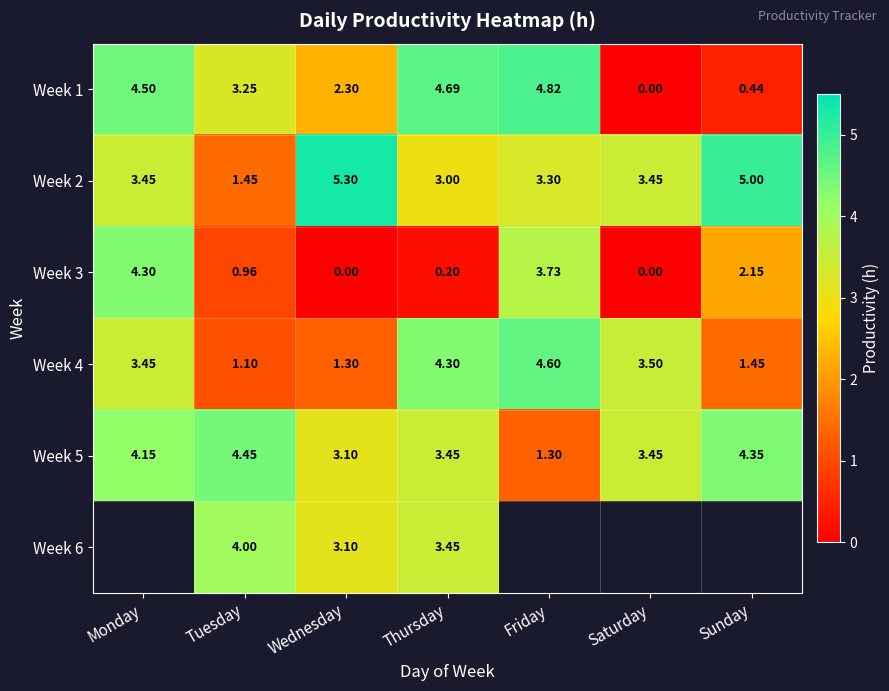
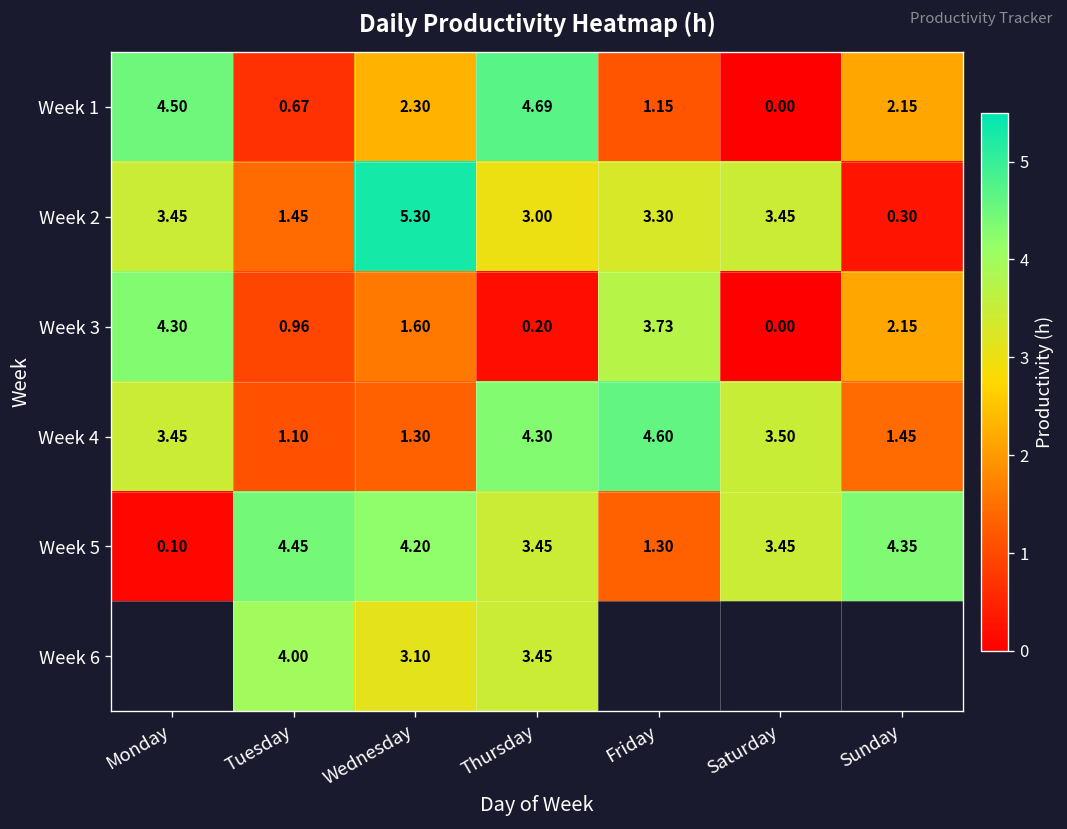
  {
    "Week 1": {
      "Monday": 4.50,
-     "Tuesday": 3.25,
+     "Tuesday": 0.67,
      "Wednesday": 2.30,
      "Thursday": 4.69,
-     "Friday": 4.82,
+     "Friday": 1.15,
      "Saturday": 0.00,
-     "Sunday": 0.44
+     "Sunday": 2.15
    },
    "Week 2": {
      "Monday": 3.45,
      "Tuesday": 1.45,
      "Wednesday": 5.30,
      "Thursday": 3.00,
      "Friday": 3.30,
      "Saturday": 3.45,
-     "Sunday": 5.00
+     "Sunday": 0.30
    },
    "Week 3": {
      "Monday": 4.30,
      "Tuesday": 0.96,
-     "Wednesday": 0.00,
+     "Wednesday": 1.60,
      "Thursday": 0.20,
      "Friday": 3.73,
      "Saturday": 0.00,
      "Sunday": 2.15
    },
    "Week 4": {
      "Monday": 3.45,
      "Tuesday": 1.10,
      "Wednesday": 1.30,
      "Thursday": 4.30,
      "Friday": 4.60,
      "Saturday": 3.50,
      "Sunday": 1.45
    },
    "Week 5": {
-     "Monday": 4.15,
+     "Monday": 0.10,
      "Tuesday": 4.45,
-     "Wednesday": 3.10,
+     "Wednesday": 4.20,
      "Thursday": 3.45,
      "Friday": 1.30,
      "Saturday": 3.45,
      "Sunday": 4.35
    },
    "Week 6": {
      "Tuesday": 4.00,
      "Wednesday": 3.10,
      "Thursday": 3.45
    }
  }
